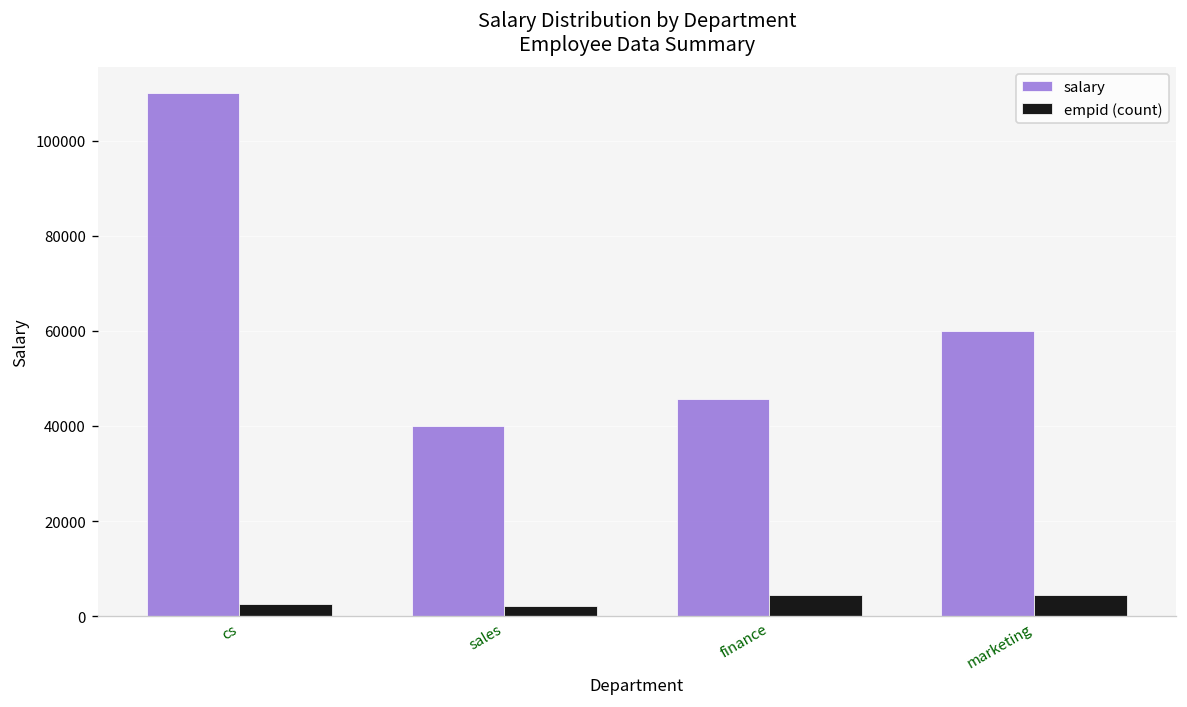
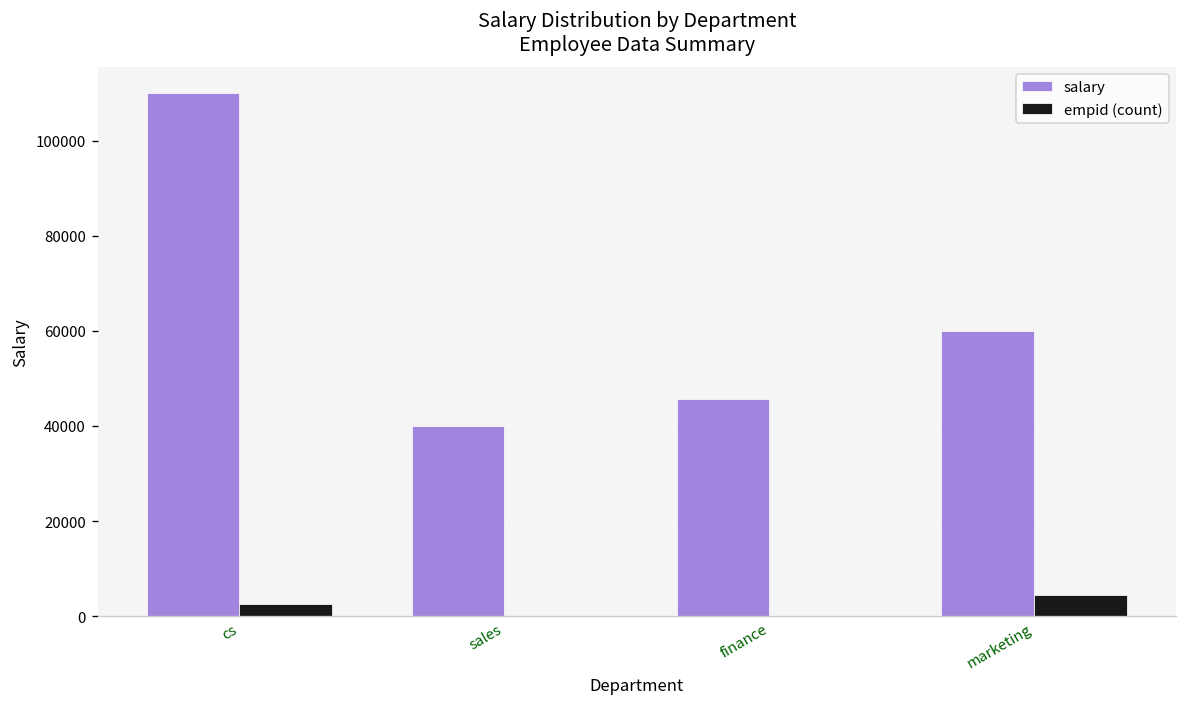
  {
    "salary": {
      "cs": 110000,
      "sales": 40000,
      "finance": 46000,
      "marketing": 60000
    },
    "empid (count)": {
      "cs": 3000,
-     "sales": 2000,
-     "finance": 5000,
+     "sales": 0,
+     "finance": 0,
      "marketing": 4000
    }
  }
